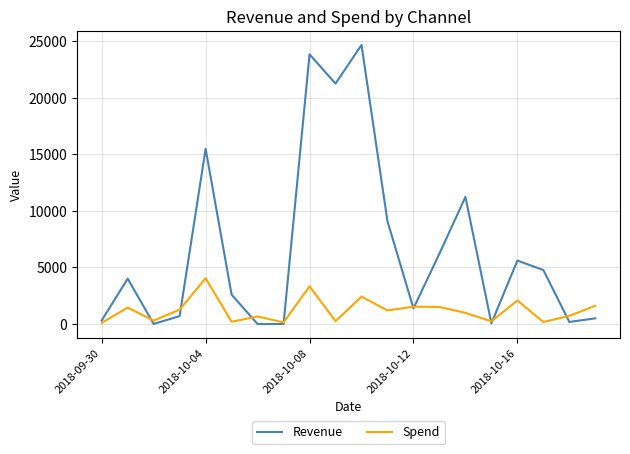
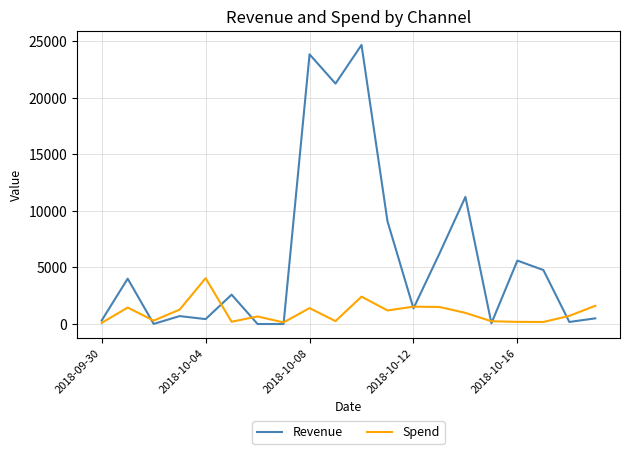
  {
    "Revenue": {
-     "2018-10-04": 15500,
+     "2018-10-04": 400,
      "2018-10-08": 23800,
      "2018-10-16": 5600
    },
    "Spend": {
      "2018-10-04": 4100,
-     "2018-10-08": 3300,
-     "2018-10-16": 2100
+     "2018-10-08": 1400,
+     "2018-10-16": 200
    }
  }
